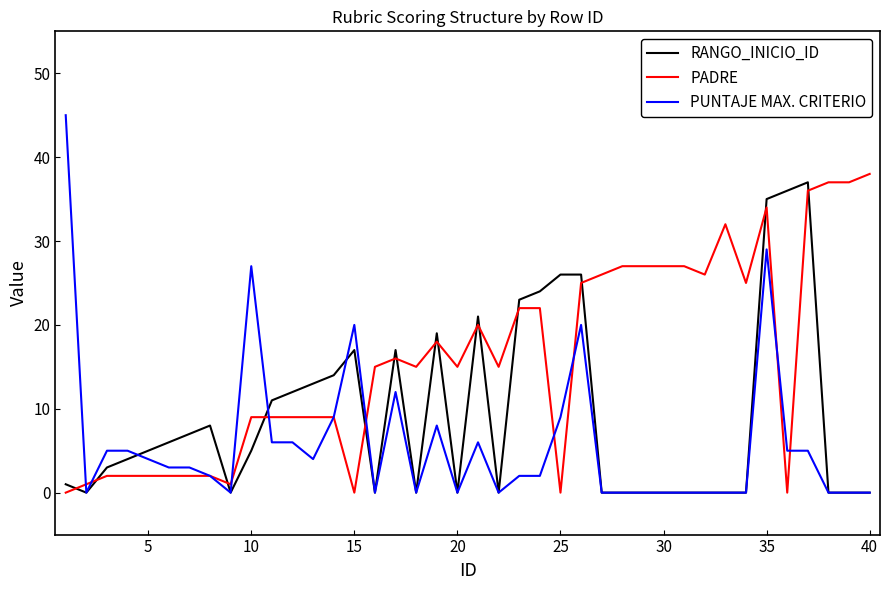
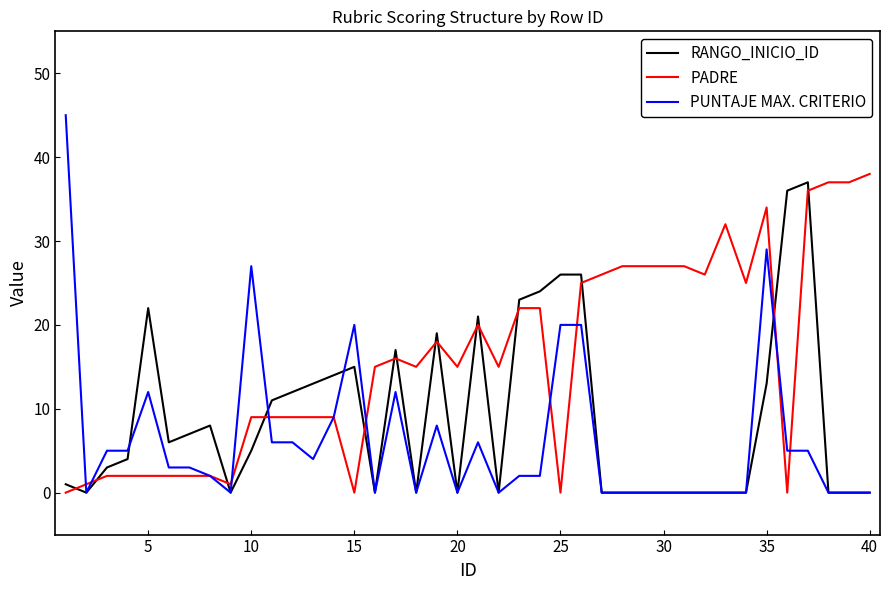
  {
    "RANGO_INICIO_ID": {
-     "5": 5,
+     "5": 22,
      "10": 5,
-     "15": 17,
+     "15": 15,
      "25": 26,
-     "35": 35
+     "35": 13
    },
    "PADRE": {
      "5": 2,
      "10": 9,
      "15": 0,
      "20": 15,
      "25": 0,
      "30": 27,
      "35": 34,
      "40": 38
    },
    "PUNTAJE MAX. CRITERIO": {
-     "5": 4,
+     "5": 12,
      "10": 27,
      "15": 20,
-     "25": 9,
+     "25": 20,
      "35": 29
    }
  }
